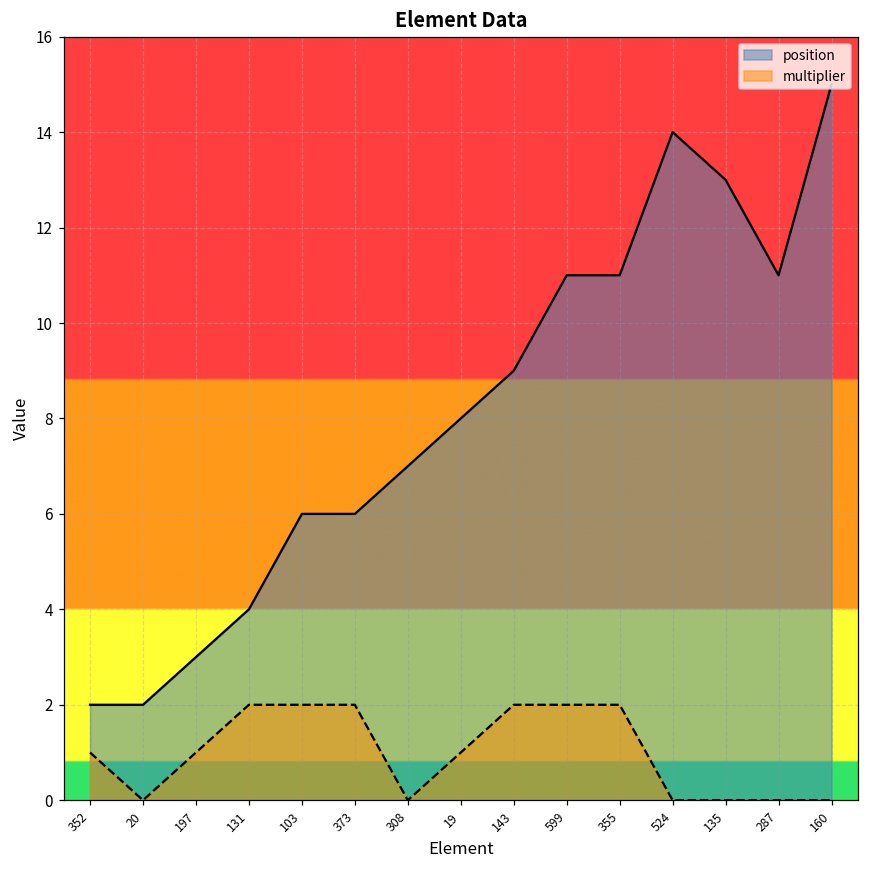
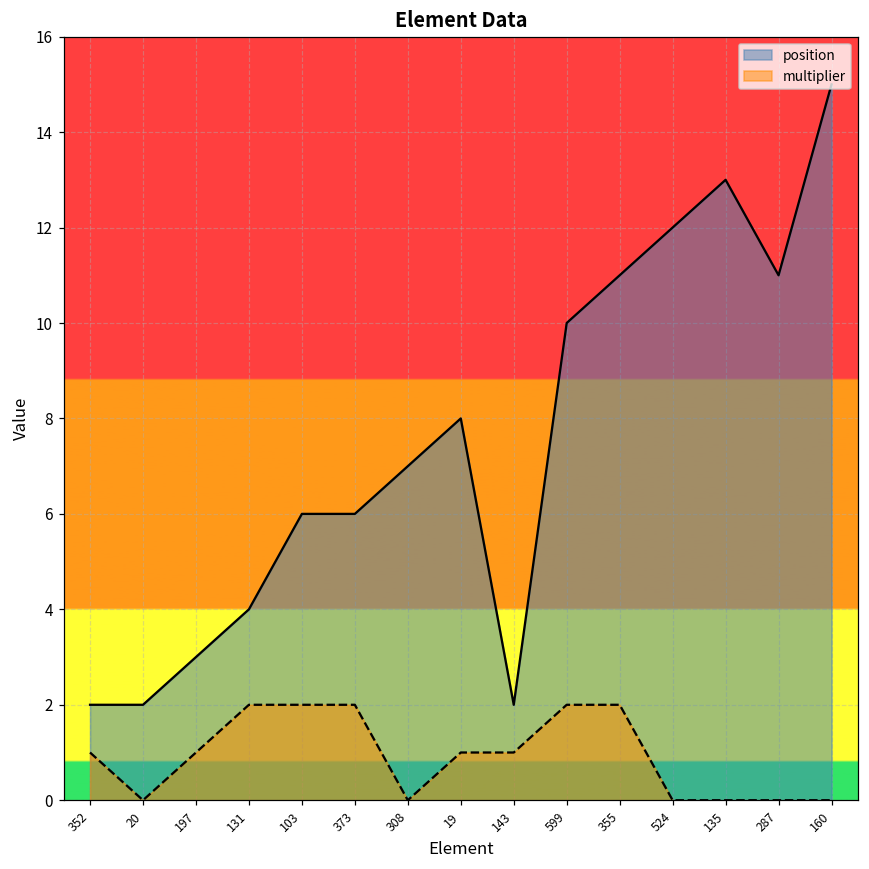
  {
    "position": {
      "352": 2,
      "20": 2,
      "197": 3,
      "131": 4,
      "103": 6,
      "373": 6,
      "308": 7,
      "19": 8,
-     "143": 9,
-     "599": 11,
+     "143": 2,
+     "599": 10,
      "355": 11,
-     "524": 14,
+     "524": 12,
      "135": 13,
      "287": 11
    },
    "multiplier": {
      "352": 1,
      "20": 0,
      "197": 1,
      "131": 2,
      "103": 2,
      "373": 2,
      "308": 0,
      "19": 1,
-     "143": 2,
+     "143": 1,
      "599": 2,
      "355": 2,
      "524": 0,
      "135": 0,
      "287": 0,
      "160": 0
    }
  }
